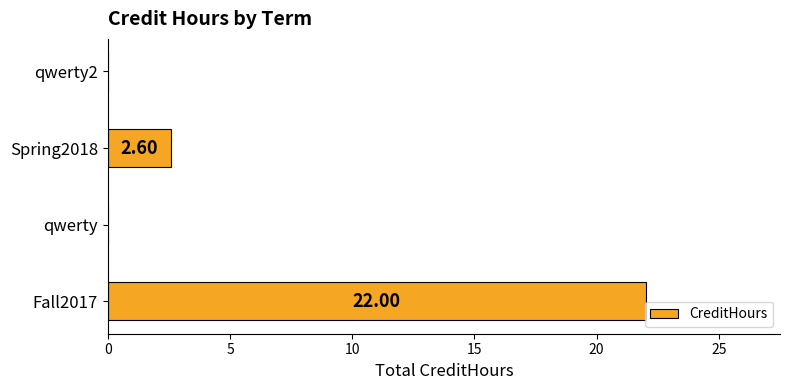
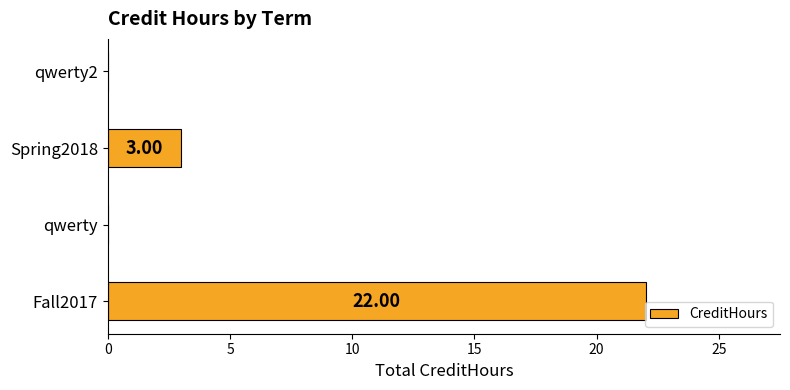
  {
-   "Spring2018": 2.60,
+   "Spring2018": 3.00,
    "Fall2017": 22.00
  }
